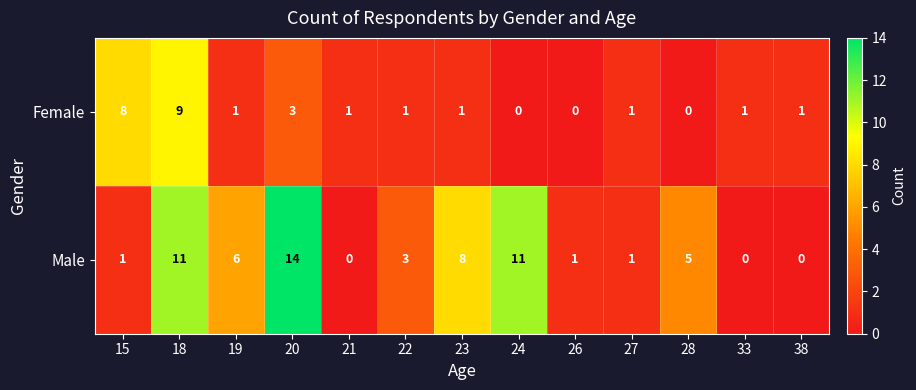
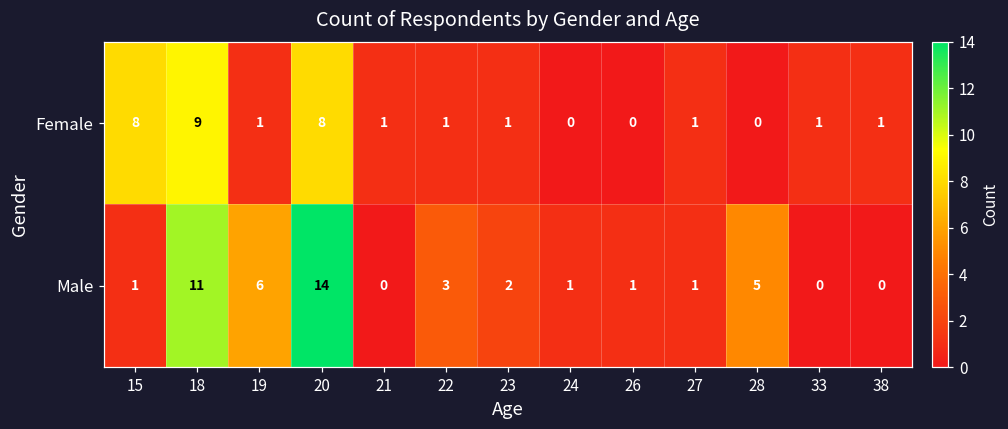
  {
    "Female": {
      "15": 8,
      "18": 9,
      "19": 1,
-     "20": 3,
+     "20": 8,
      "21": 1,
      "22": 1,
      "23": 1,
      "24": 0,
      "26": 0,
      "27": 1,
      "28": 0,
      "33": 1,
      "38": 1
    },
    "Male": {
      "15": 1,
      "18": 11,
      "19": 6,
      "20": 14,
      "21": 0,
      "22": 3,
-     "23": 8,
-     "24": 11,
+     "23": 2,
+     "24": 1,
      "26": 1,
      "27": 1,
      "28": 5,
      "33": 0,
      "38": 0
    }
  }
